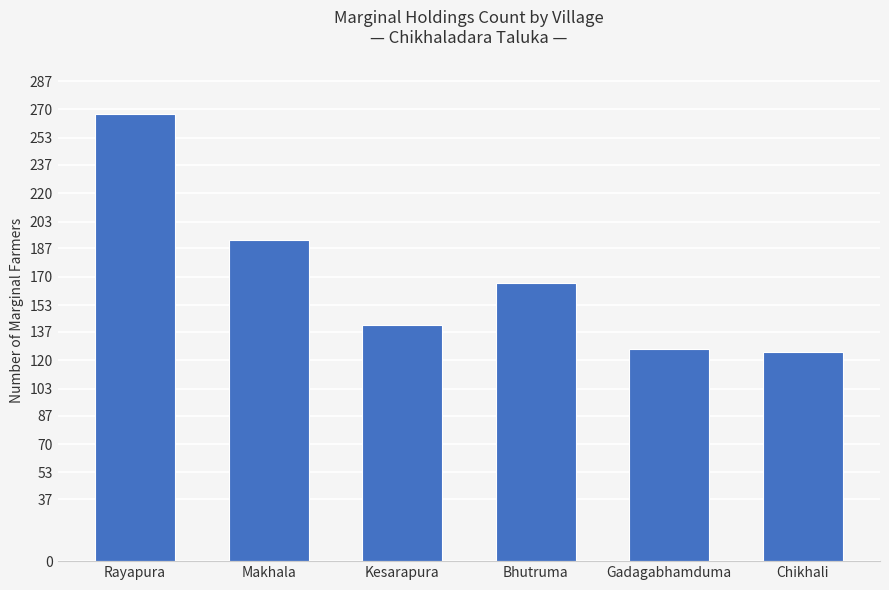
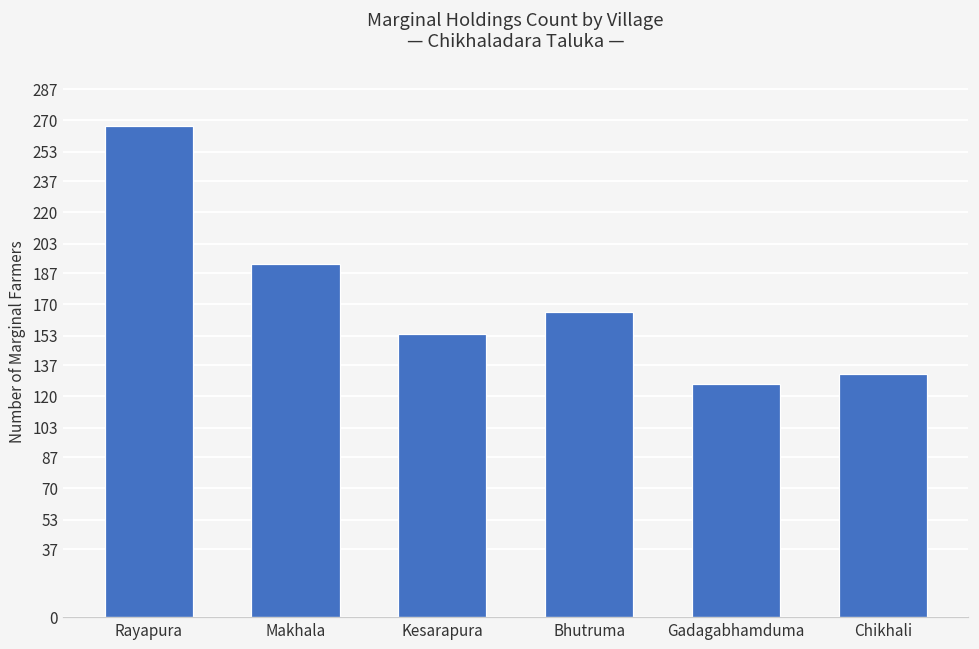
  {
    "Rayapura": 267,
    "Makhala": 192,
-   "Kesarapura": 141,
+   "Kesarapura": 154,
    "Bhutruma": 166,
    "Gadagabhamduma": 127,
-   "Chikhali": 125
+   "Chikhali": 132
  }
